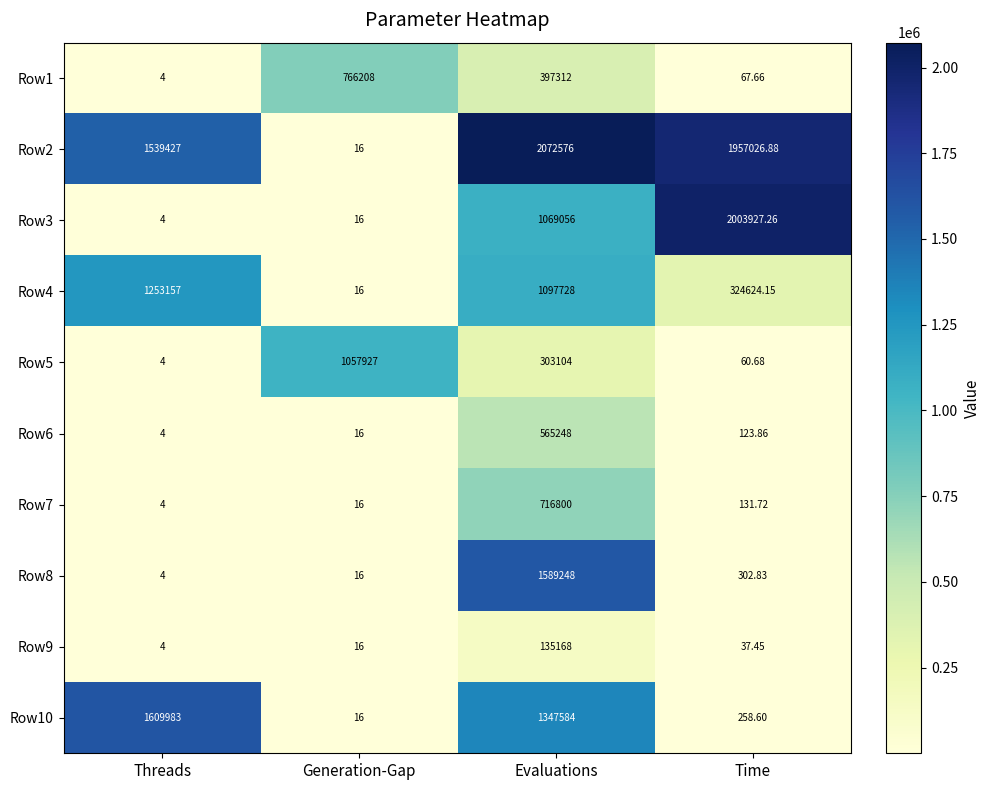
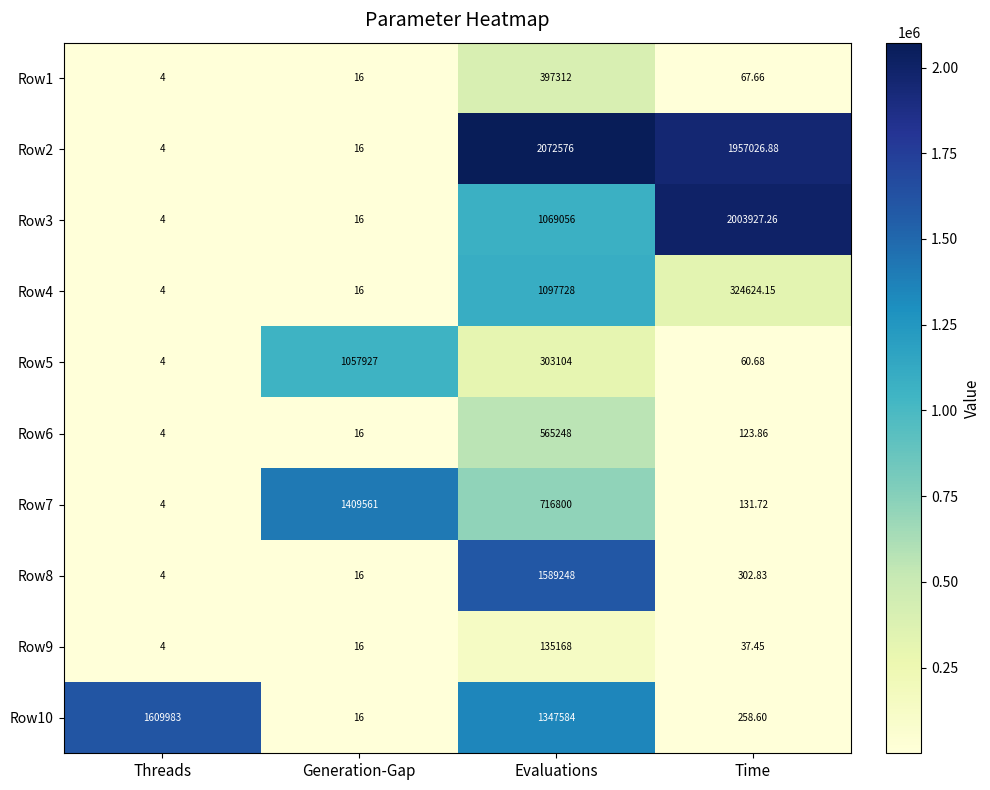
  {
    "Row1": {
      "Threads": 4,
-     "Generation-Gap": 766208,
+     "Generation-Gap": 16,
      "Evaluations": 397312,
      "Time": 67.66
    },
    "Row2": {
-     "Threads": 1539427,
+     "Threads": 4,
      "Generation-Gap": 16,
      "Evaluations": 2072576,
      "Time": 1957026.88
    },
    "Row3": {
      "Threads": 4,
      "Generation-Gap": 16,
      "Evaluations": 1069056,
      "Time": 2003927.26
    },
    "Row4": {
-     "Threads": 1253157,
+     "Threads": 4,
      "Generation-Gap": 16,
      "Evaluations": 1097728,
      "Time": 324624.15
    },
    "Row5": {
      "Threads": 4,
      "Generation-Gap": 1057927,
      "Evaluations": 303104,
      "Time": 60.68
    },
    "Row6": {
      "Threads": 4,
      "Generation-Gap": 16,
      "Evaluations": 565248,
      "Time": 123.86
    },
    "Row7": {
      "Threads": 4,
-     "Generation-Gap": 16,
+     "Generation-Gap": 1409561,
      "Evaluations": 716800,
      "Time": 131.72
    },
    "Row8": {
      "Threads": 4,
      "Generation-Gap": 16,
      "Evaluations": 1589248,
      "Time": 302.83
    },
    "Row9": {
      "Threads": 4,
      "Generation-Gap": 16,
      "Evaluations": 135168,
      "Time": 37.45
    },
    "Row10": {
      "Threads": 1609983,
      "Generation-Gap": 16,
      "Evaluations": 1347584,
      "Time": 258.60
    }
  }
